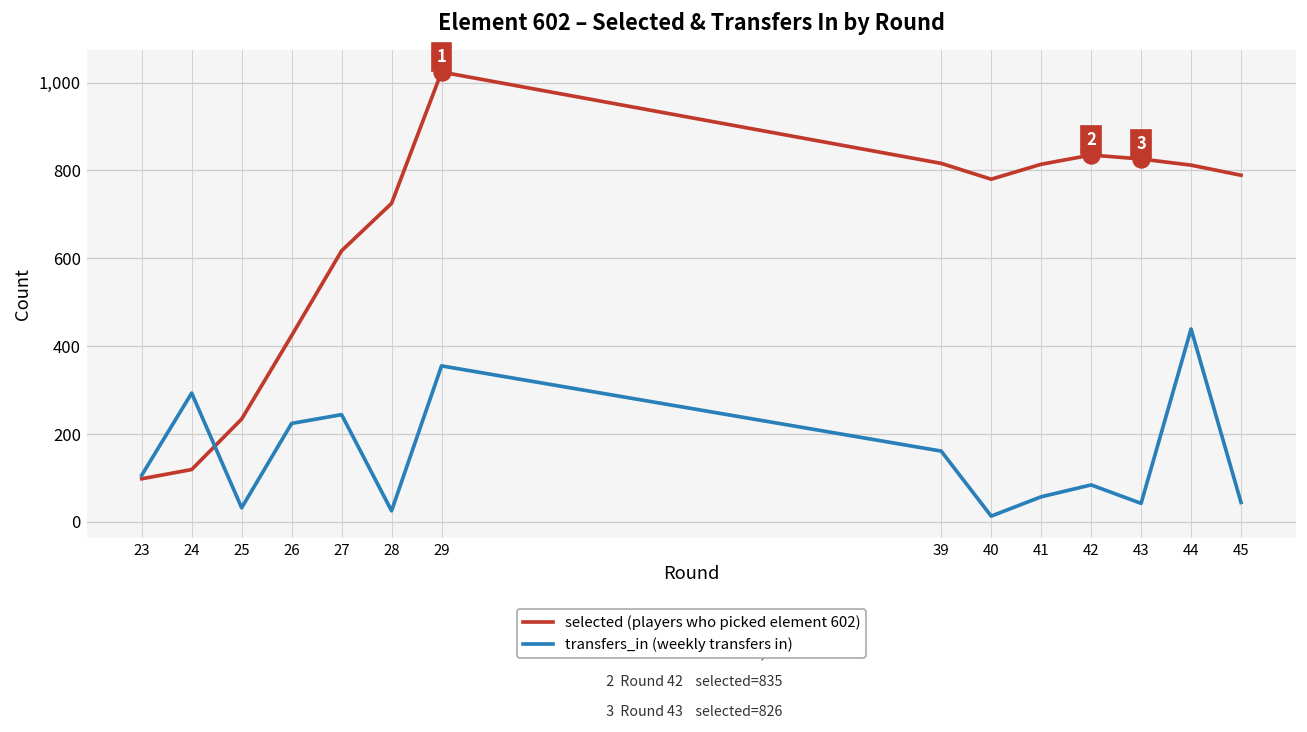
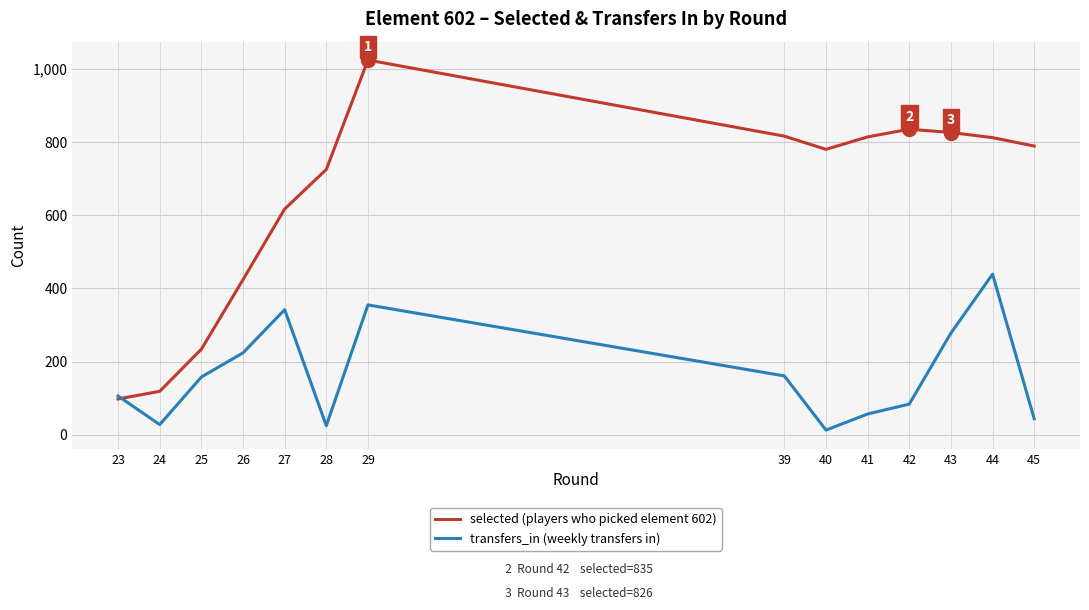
  {
    "transfers_in (weekly transfers in)": {
      "23": 110,
-     "24": 290,
-     "25": 30,
+     "24": 30,
+     "25": 160,
      "26": 220,
-     "27": 240,
+     "27": 340,
      "28": 30,
      "29": 360,
      "39": 160,
      "40": 10,
      "41": 60,
      "42": 80,
-     "43": 40,
+     "43": 280,
      "44": 440,
      "45": 40
    }
  }
